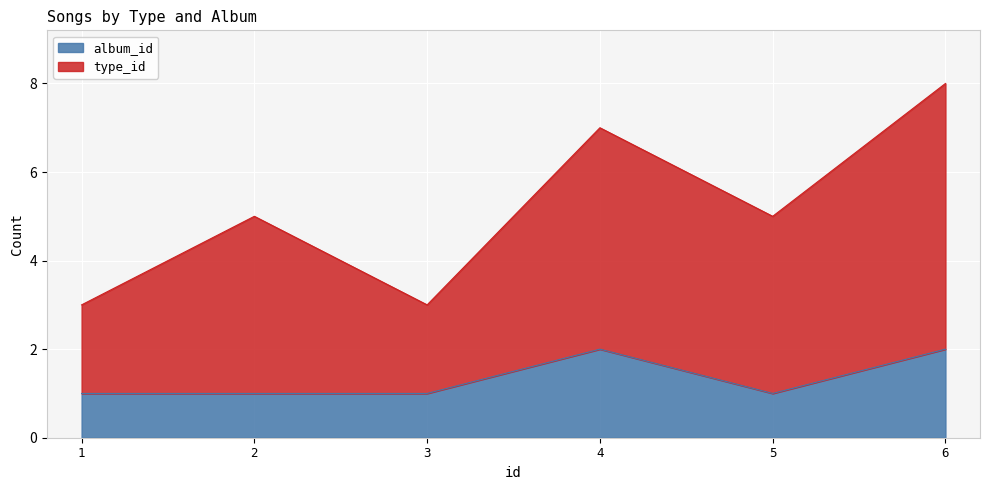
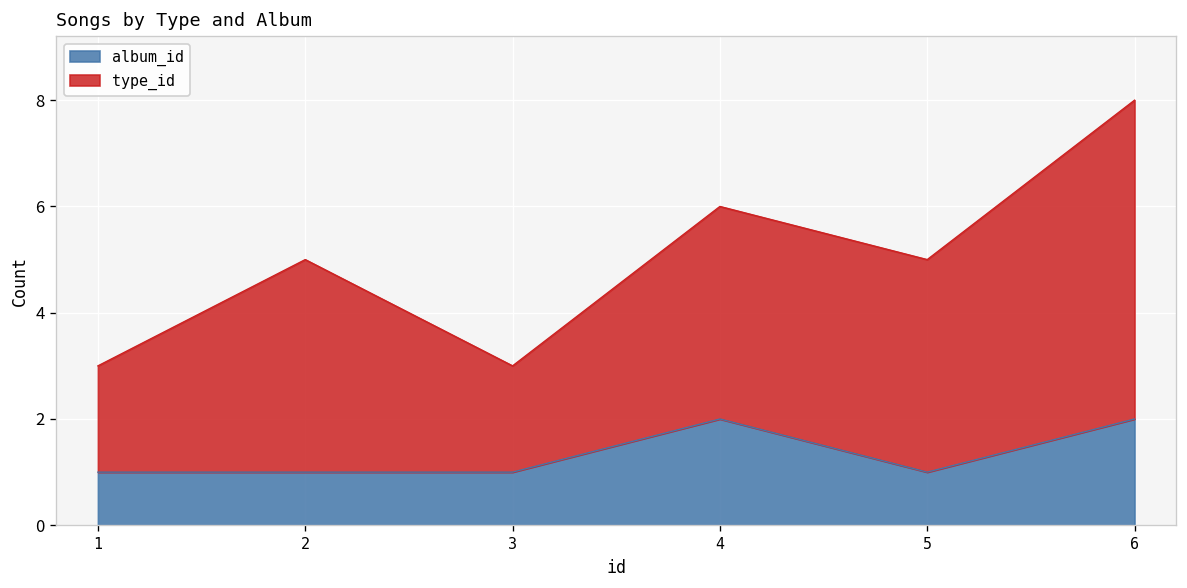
  {
    "album_id": {
      "1": 1,
      "2": 1,
      "3": 1,
      "4": 2,
      "5": 1,
      "6": 2
    },
    "type_id": {
      "1": 2,
      "2": 4,
      "3": 2,
-     "4": 5,
+     "4": 4,
      "5": 4,
      "6": 6
    }
  }
